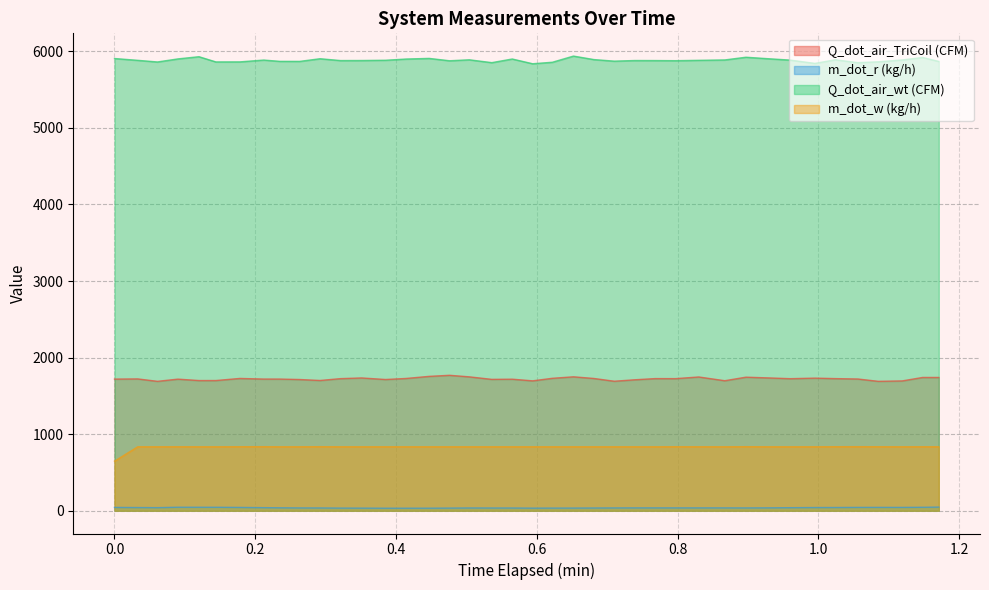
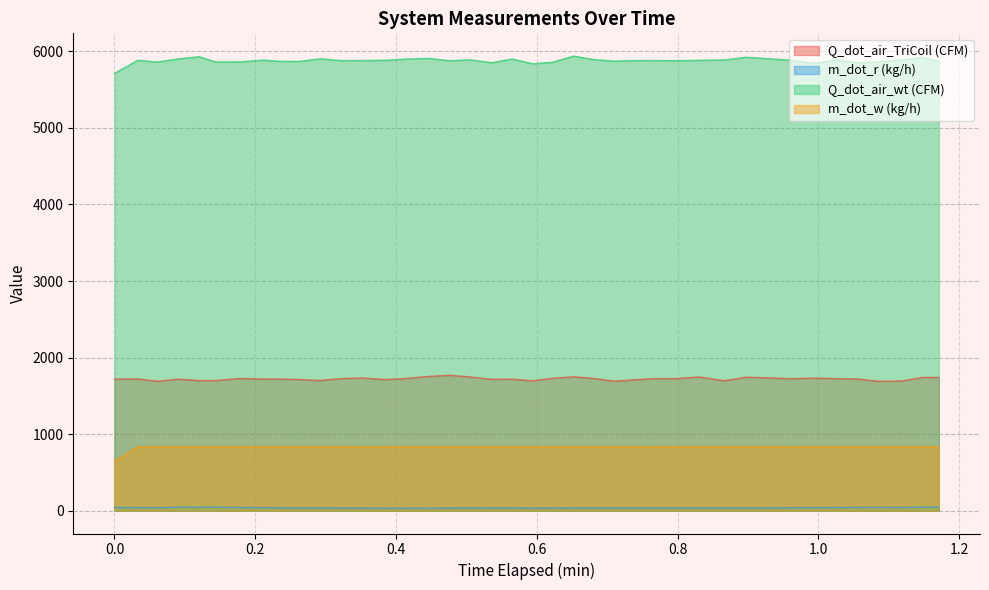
  {
    "Q_dot_air_TriCoil (CFM)": {
      "0.0": 1700
    },
    "m_dot_r (kg/h)": {
      "0.0": 0
    },
    "Q_dot_air_wt (CFM)": {
-     "0.0": 5900
+     "0.0": 5700
    },
    "m_dot_w (kg/h)": {
      "0.0": 600
    }
  }
